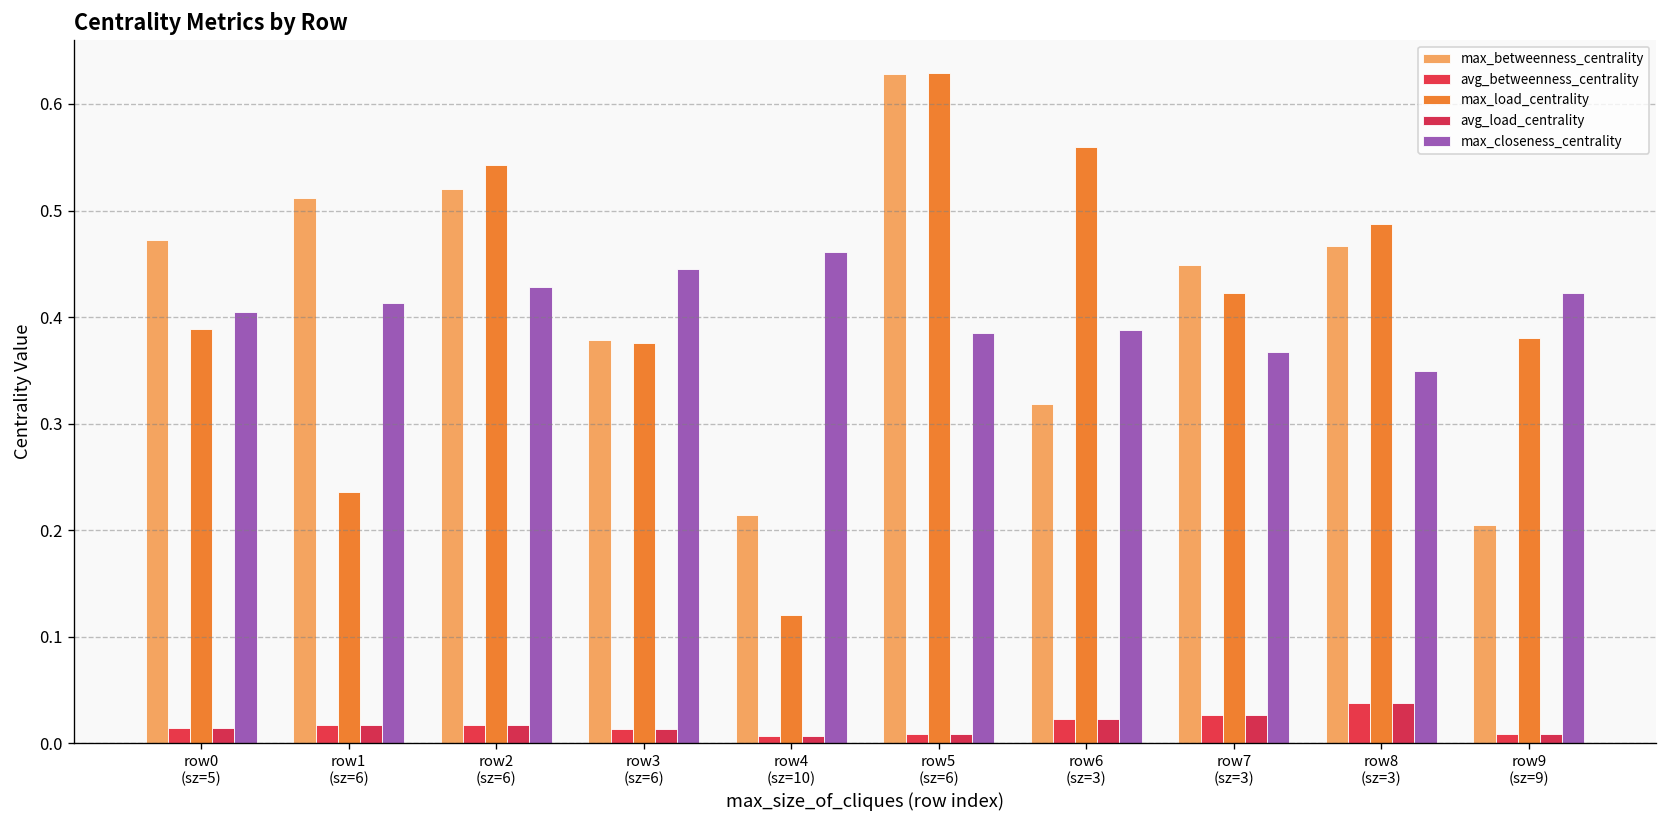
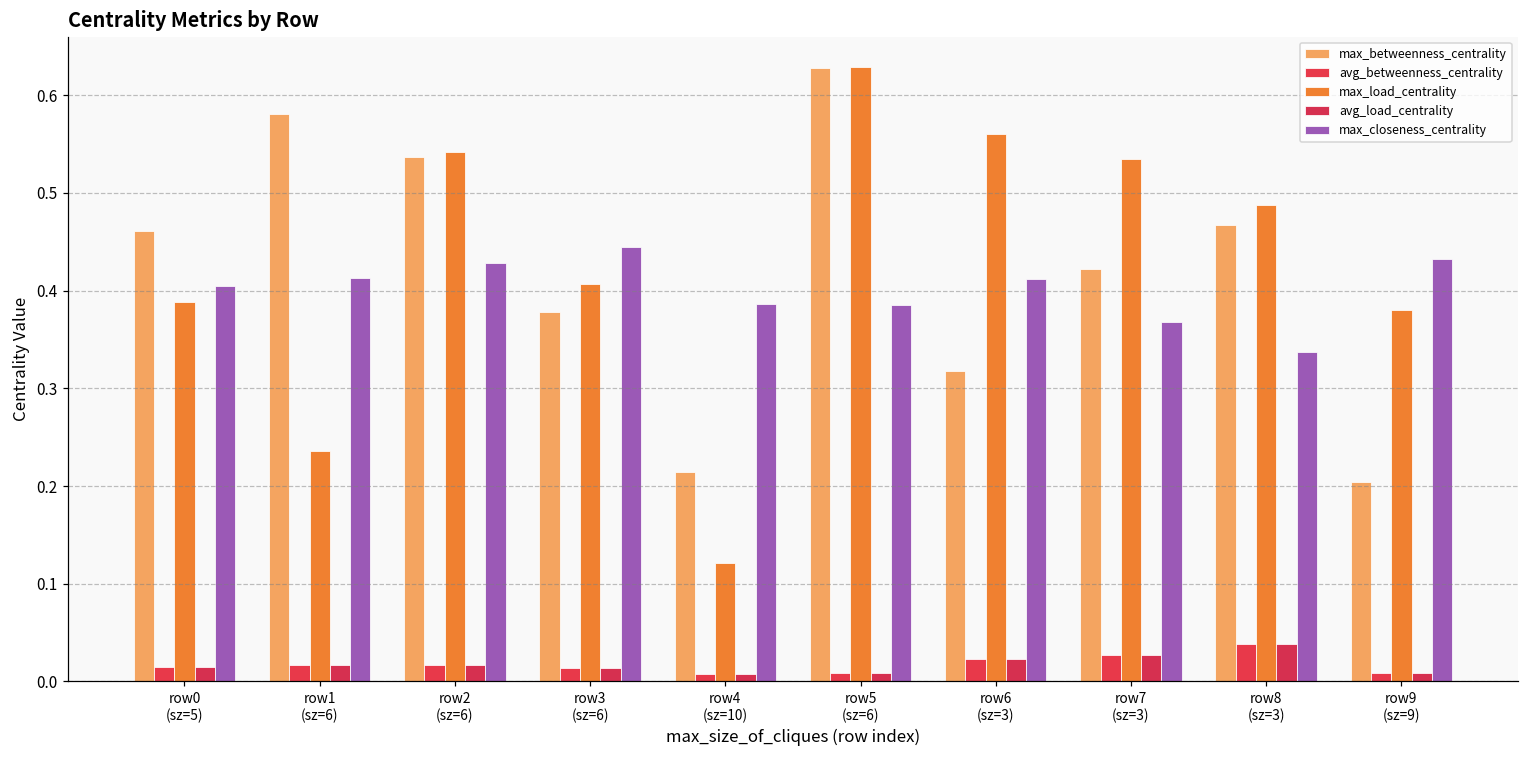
  {
    "max_betweenness_centrality": {
-     "row0 (sz=5)": 0.47,
-     "row1 (sz=6)": 0.51,
-     "row2 (sz=6)": 0.52,
+     "row0 (sz=5)": 0.46,
+     "row1 (sz=6)": 0.58,
+     "row2 (sz=6)": 0.54,
      "row3 (sz=6)": 0.38,
      "row4 (sz=10)": 0.21,
      "row5 (sz=6)": 0.63,
      "row6 (sz=3)": 0.32,
-     "row7 (sz=3)": 0.45,
+     "row7 (sz=3)": 0.42,
      "row8 (sz=3)": 0.47,
      "row9 (sz=9)": 0.20
    },
    "max_load_centrality": {
      "row0 (sz=5)": 0.39,
      "row1 (sz=6)": 0.24,
      "row2 (sz=6)": 0.54,
-     "row3 (sz=6)": 0.38,
+     "row3 (sz=6)": 0.41,
      "row4 (sz=10)": 0.12,
      "row5 (sz=6)": 0.63,
      "row6 (sz=3)": 0.56,
-     "row7 (sz=3)": 0.42,
+     "row7 (sz=3)": 0.53,
      "row8 (sz=3)": 0.49,
      "row9 (sz=9)": 0.38
    },
    "max_closeness_centrality": {
      "row0 (sz=5)": 0.41,
      "row1 (sz=6)": 0.41,
      "row2 (sz=6)": 0.43,
      "row3 (sz=6)": 0.45,
-     "row4 (sz=10)": 0.46,
+     "row4 (sz=10)": 0.39,
      "row5 (sz=6)": 0.39,
-     "row6 (sz=3)": 0.39,
+     "row6 (sz=3)": 0.41,
      "row7 (sz=3)": 0.37,
-     "row8 (sz=3)": 0.35,
-     "row9 (sz=9)": 0.42
+     "row8 (sz=3)": 0.34,
+     "row9 (sz=9)": 0.43
    }
  }
